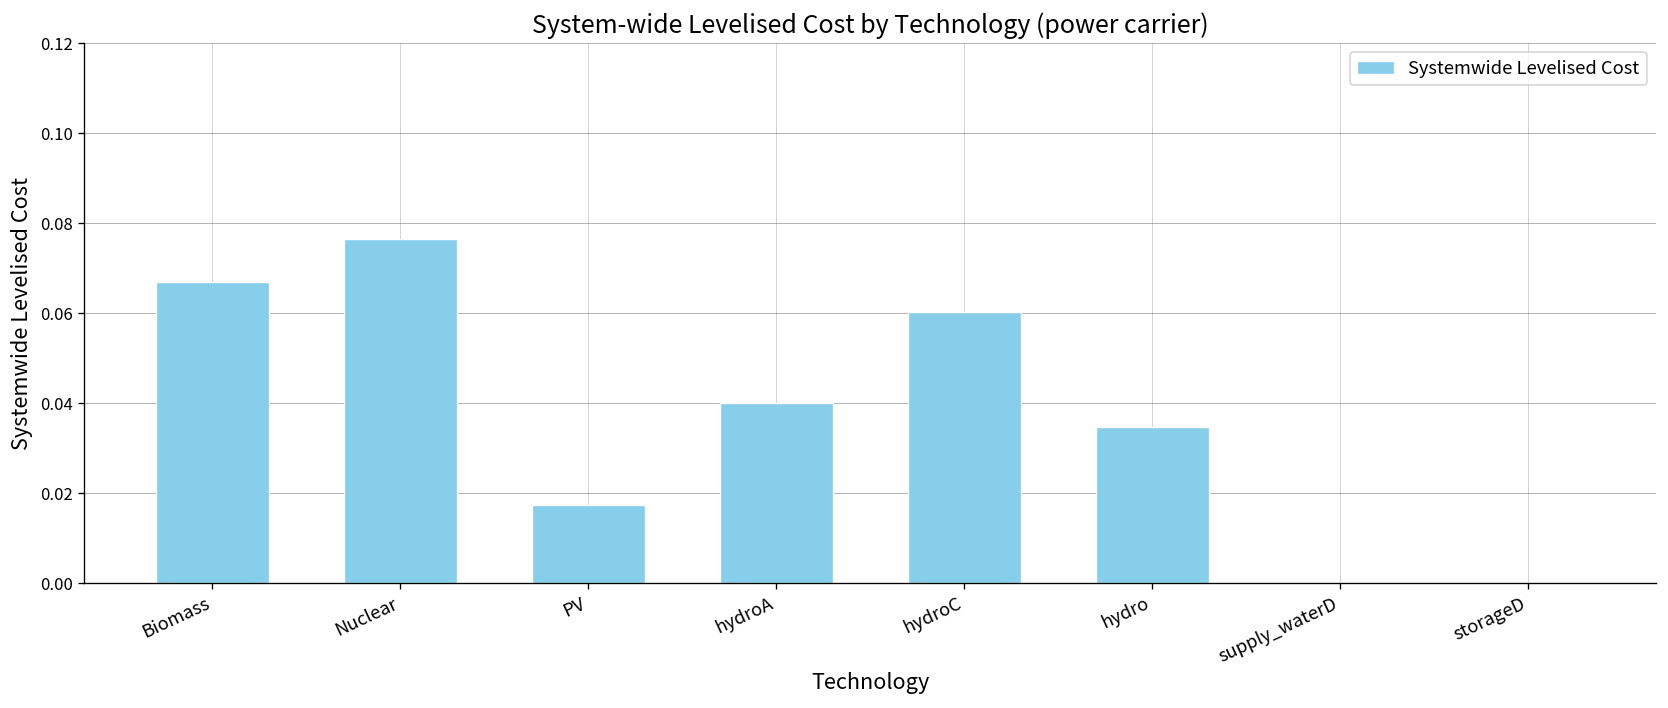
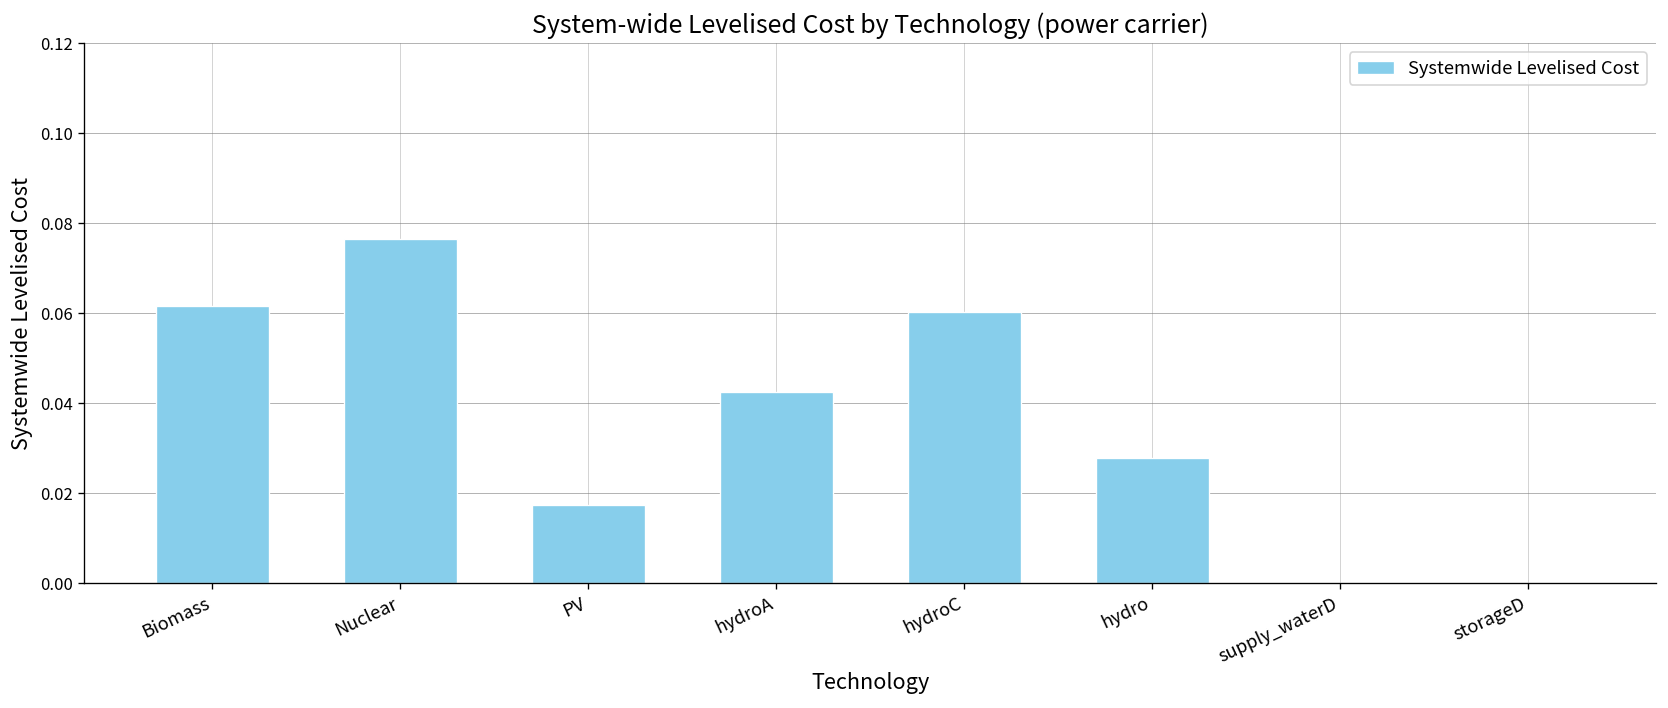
  {
-   "Biomass": 0.067,
+   "Biomass": 0.062,
    "Nuclear": 0.077,
    "PV": 0.017,
-   "hydroA": 0.040,
+   "hydroA": 0.043,
    "hydroC": 0.060,
-   "hydro": 0.035,
+   "hydro": 0.028,
    "supply_waterD": 0.000,
    "storageD": 0.000
  }
